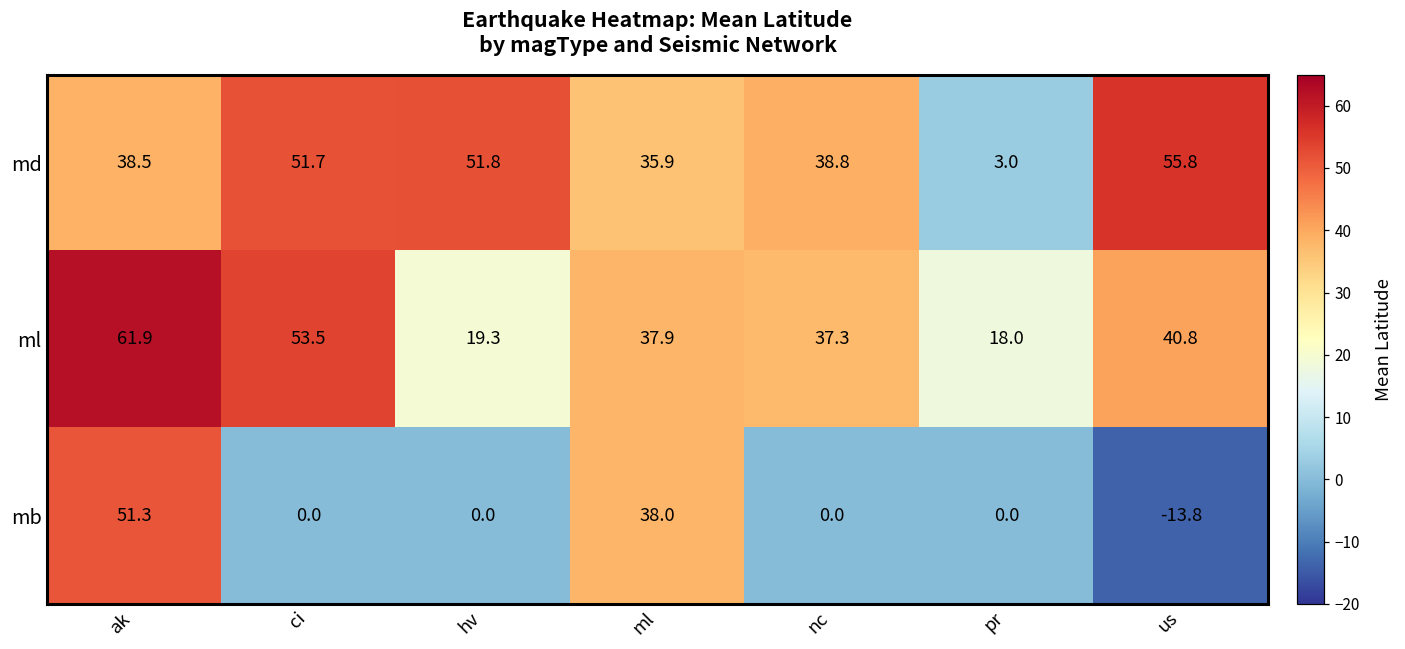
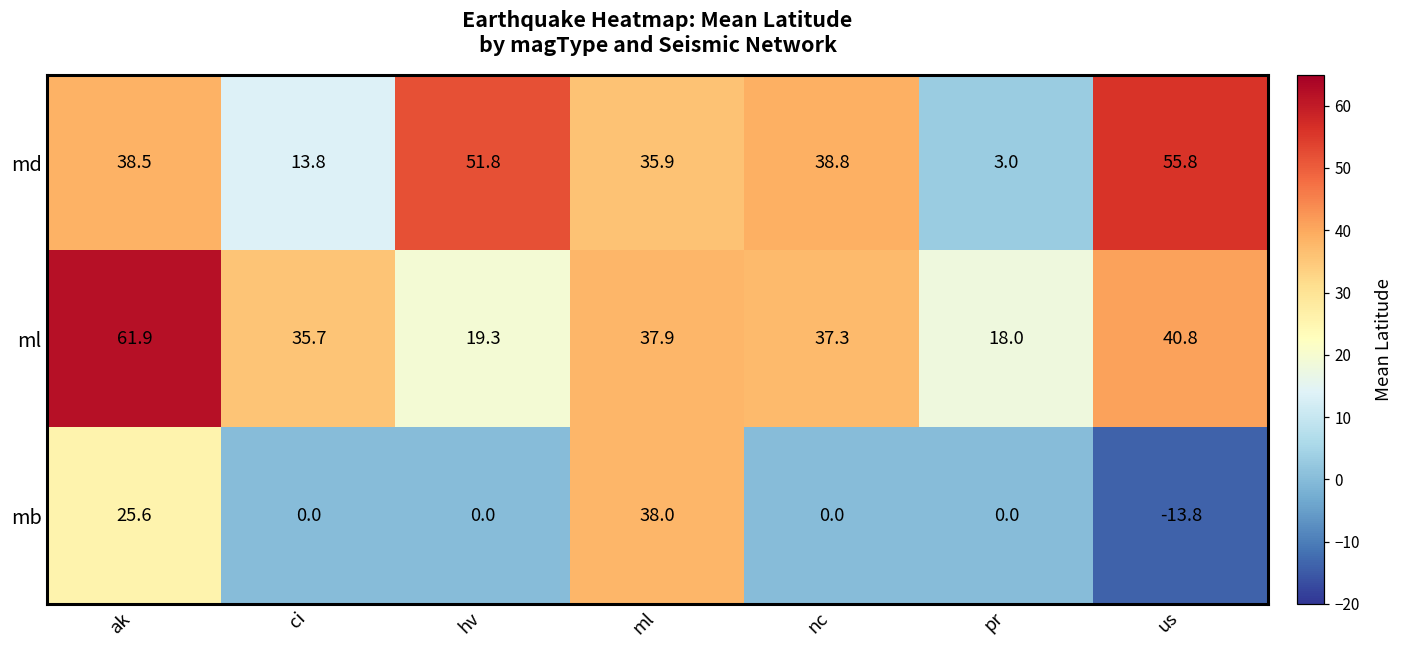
  {
    "md": {
      "ak": 38.5,
-     "ci": 51.7,
+     "ci": 13.8,
      "hv": 51.8,
      "ml": 35.9,
      "nc": 38.8,
      "pr": 3.0,
      "us": 55.8
    },
    "ml": {
      "ak": 61.9,
-     "ci": 53.5,
+     "ci": 35.7,
      "hv": 19.3,
      "ml": 37.9,
      "nc": 37.3,
      "pr": 18.0,
      "us": 40.8
    },
    "mb": {
-     "ak": 51.3,
+     "ak": 25.6,
      "ci": 0.0,
      "hv": 0.0,
      "ml": 38.0,
      "nc": 0.0,
      "pr": 0.0,
      "us": -13.8
    }
  }
